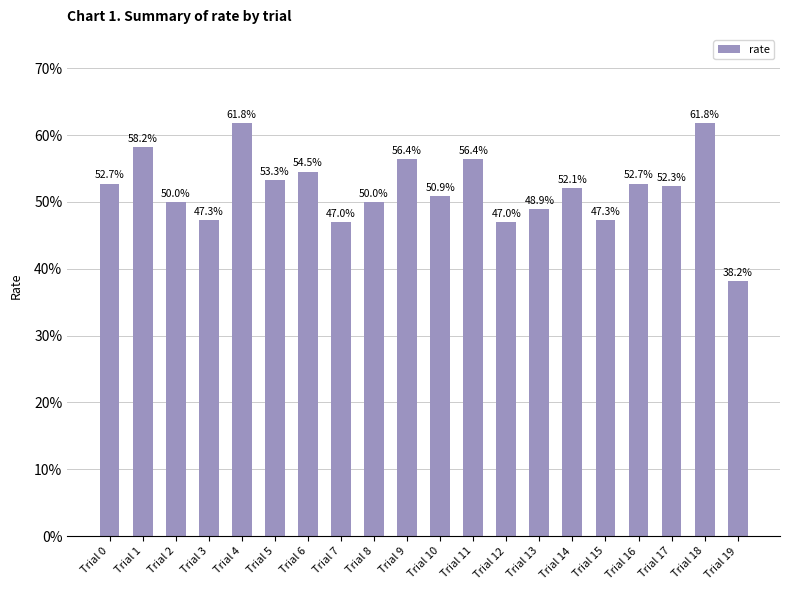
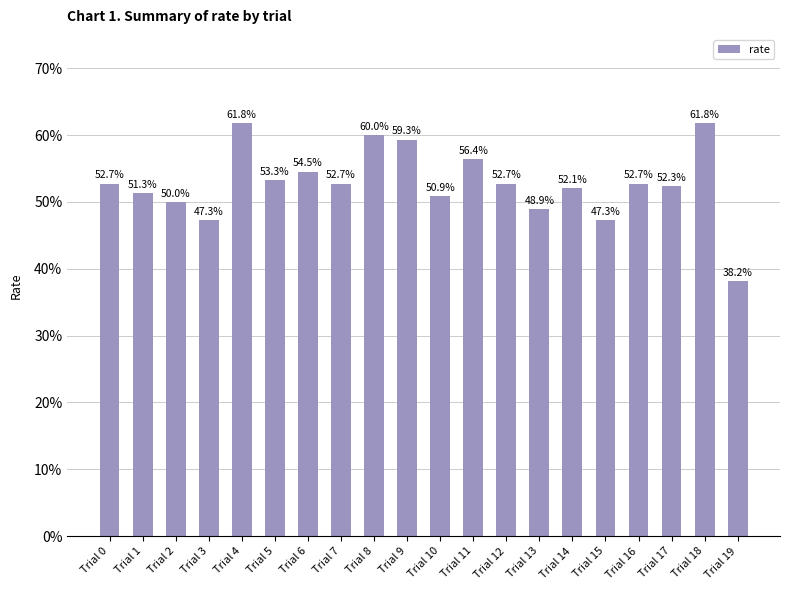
  {
    "Trial 0": "52.7%",
-   "Trial 1": "58.2%",
+   "Trial 1": "51.3%",
    "Trial 2": "50.0%",
    "Trial 3": "47.3%",
    "Trial 4": "61.8%",
    "Trial 5": "53.3%",
    "Trial 6": "54.5%",
-   "Trial 7": "47.0%",
-   "Trial 8": "50.0%",
-   "Trial 9": "56.4%",
+   "Trial 7": "52.7%",
+   "Trial 8": "60.0%",
+   "Trial 9": "59.3%",
    "Trial 10": "50.9%",
    "Trial 11": "56.4%",
-   "Trial 12": "47.0%",
+   "Trial 12": "52.7%",
    "Trial 13": "48.9%",
    "Trial 14": "52.1%",
    "Trial 15": "47.3%",
    "Trial 16": "52.7%",
    "Trial 17": "52.3%",
    "Trial 18": "61.8%",
    "Trial 19": "38.2%"
  }
